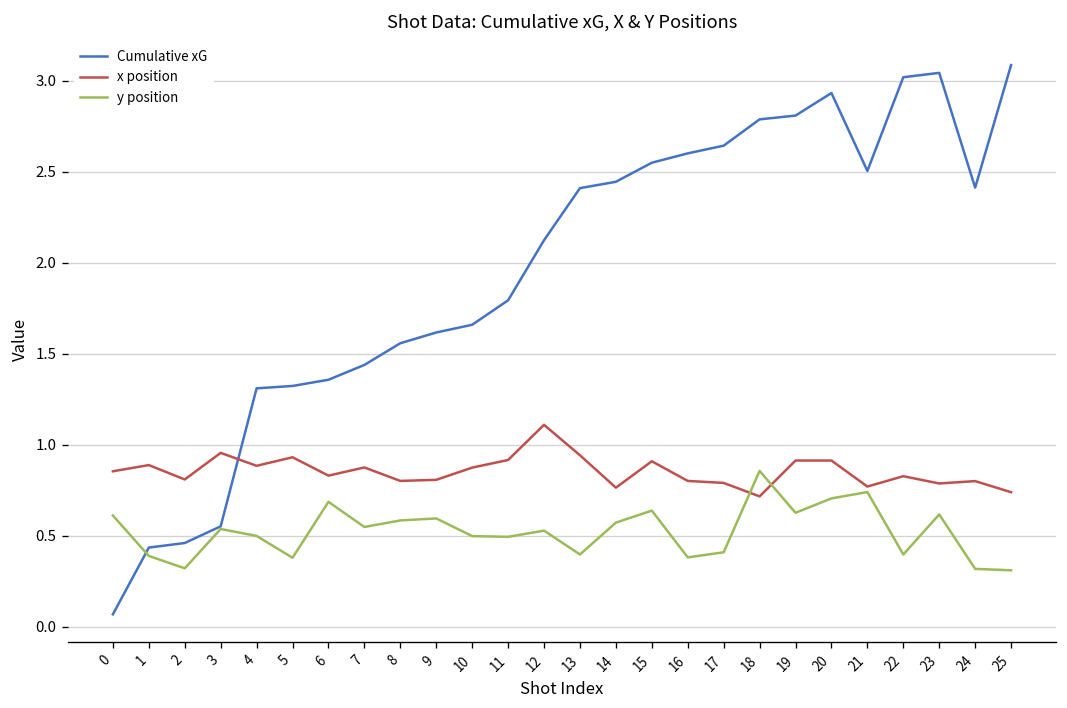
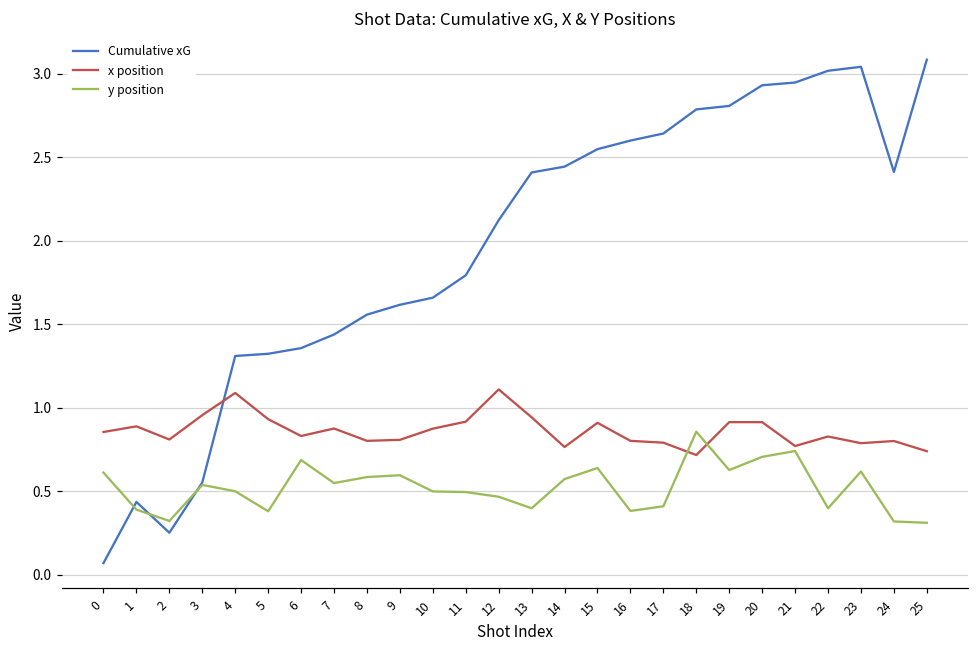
  {
    "Cumulative xG": {
      "0": 0.07,
      "1": 0.44,
-     "2": 0.46,
+     "2": 0.25,
      "4": 1.31,
      "5": 1.32,
      "6": 1.36,
      "7": 1.44,
      "8": 1.56,
      "9": 1.62,
      "10": 1.66,
      "11": 1.79,
      "12": 2.12,
      "13": 2.41,
      "14": 2.44,
      "15": 2.55,
      "16": 2.60,
      "17": 2.64,
      "18": 2.79,
      "19": 2.81,
      "20": 2.93,
-     "21": 2.50,
+     "21": 2.95,
      "22": 3.02,
      "23": 3.04,
      "24": 2.41,
      "25": 3.09
    },
    "x position": {
      "0": 0.86,
      "1": 0.89,
      "2": 0.81,
      "3": 0.96,
-     "4": 0.89,
+     "4": 1.09,
      "5": 0.93,
      "6": 0.83,
      "7": 0.88,
      "8": 0.80,
      "9": 0.81,
      "10": 0.88,
      "11": 0.92,
      "12": 1.11,
      "13": 0.94,
      "14": 0.77,
      "15": 0.91,
      "16": 0.80,
      "17": 0.79,
      "18": 0.72,
      "19": 0.91,
      "20": 0.91,
      "21": 0.77,
      "22": 0.83,
      "23": 0.79,
      "24": 0.80,
      "25": 0.74
    },
    "y position": {
      "0": 0.61,
      "1": 0.39,
      "2": 0.32,
      "4": 0.50,
      "5": 0.38,
      "6": 0.69,
      "7": 0.55,
      "8": 0.59,
      "9": 0.60,
      "10": 0.50,
      "11": 0.50,
-     "12": 0.53,
+     "12": 0.47,
      "13": 0.40,
      "14": 0.57,
      "15": 0.64,
      "16": 0.38,
      "17": 0.41,
      "18": 0.86,
      "19": 0.63,
      "20": 0.71,
      "21": 0.74,
      "22": 0.40,
      "23": 0.62,
      "24": 0.32,
      "25": 0.31
    }
  }
